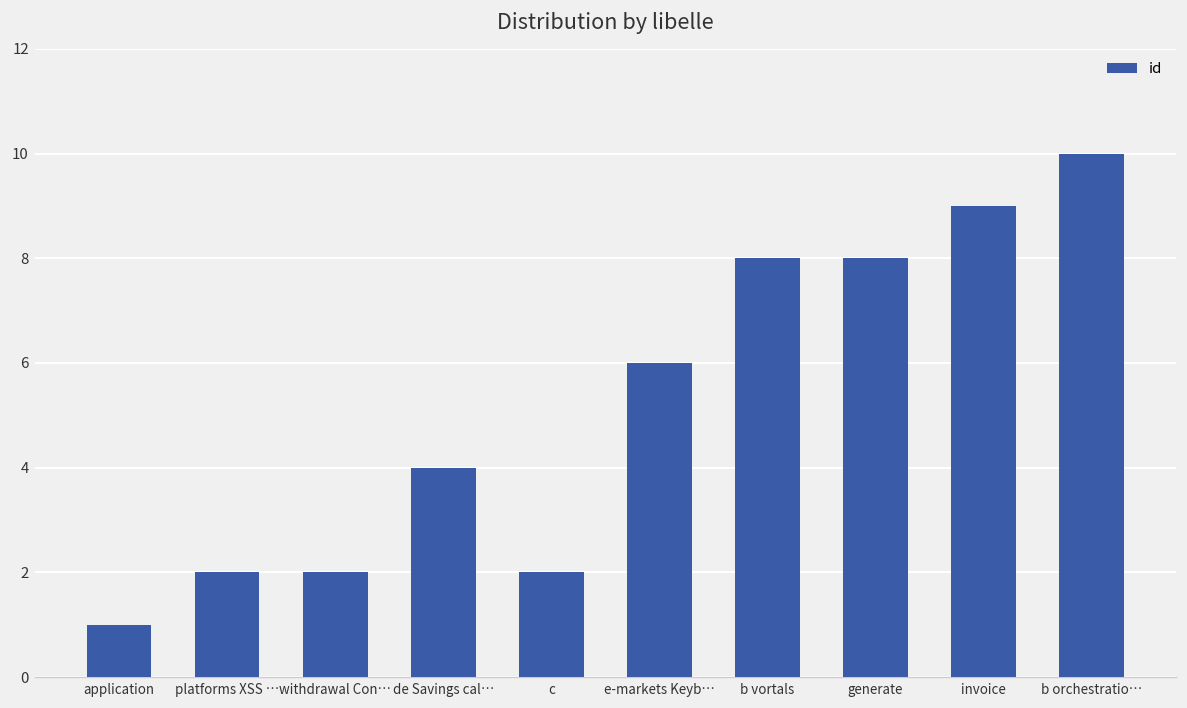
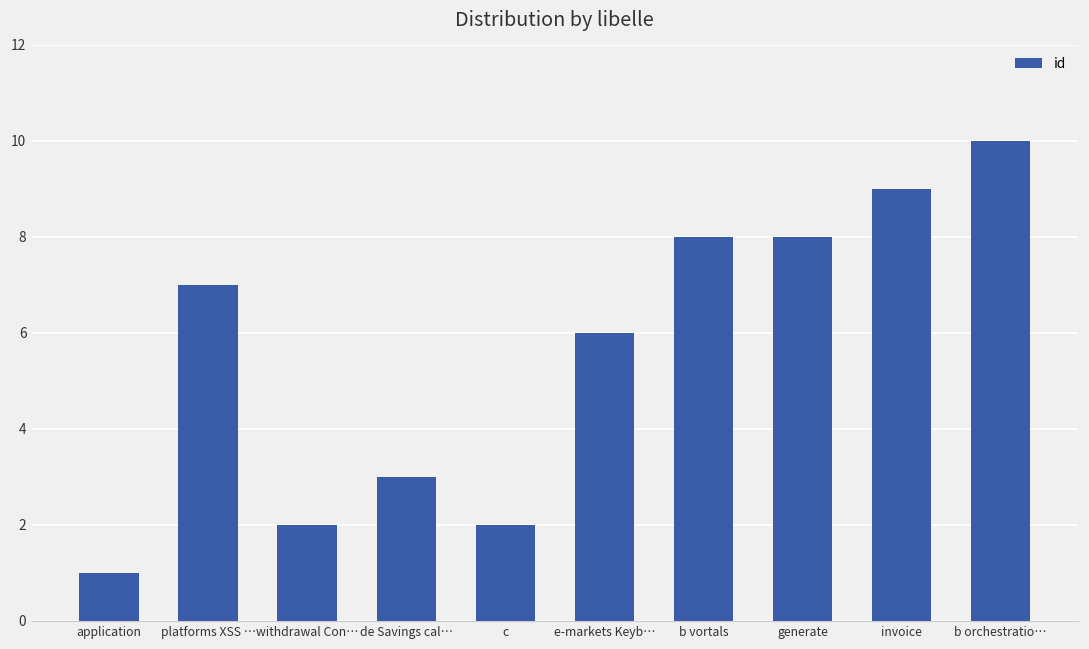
  {
    "application": 1,
-   "platforms XSS …": 2,
+   "platforms XSS …": 7,
    "withdrawal Con…": 2,
-   "de Savings cal…": 4,
+   "de Savings cal…": 3,
    "c": 2,
    "e-markets Keyb…": 6,
    "b vortals": 8,
    "generate": 8,
    "invoice": 9,
    "b orchestratio…": 10
  }
